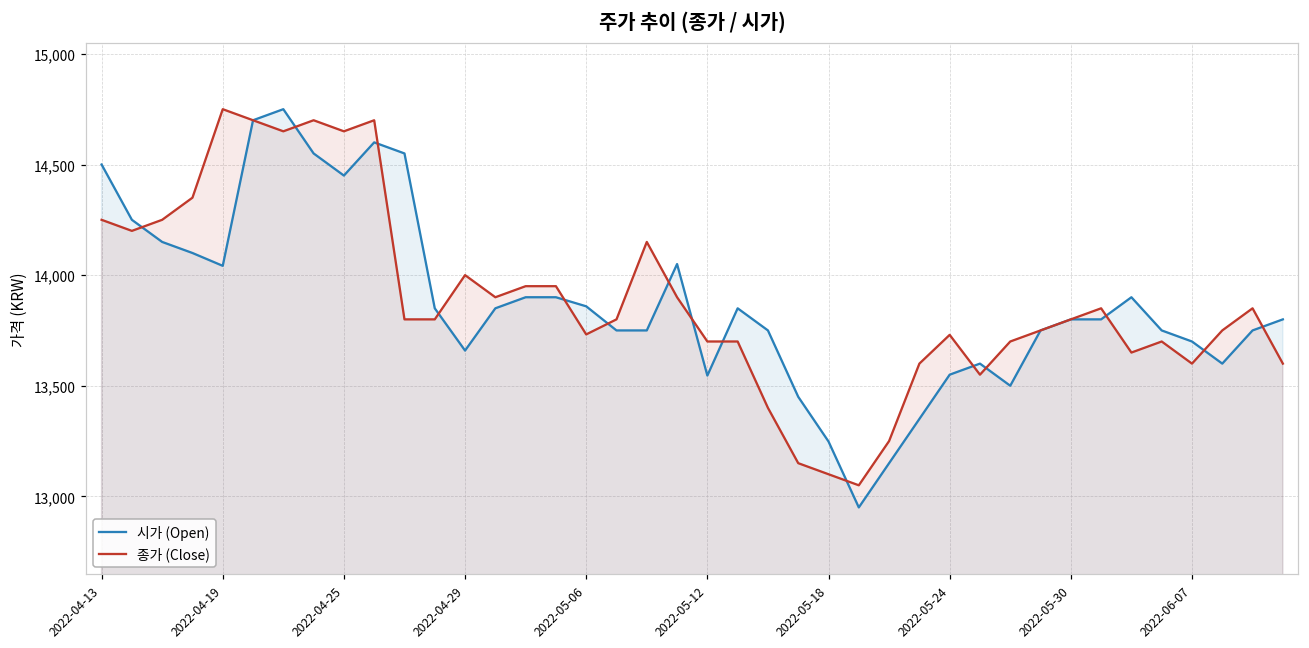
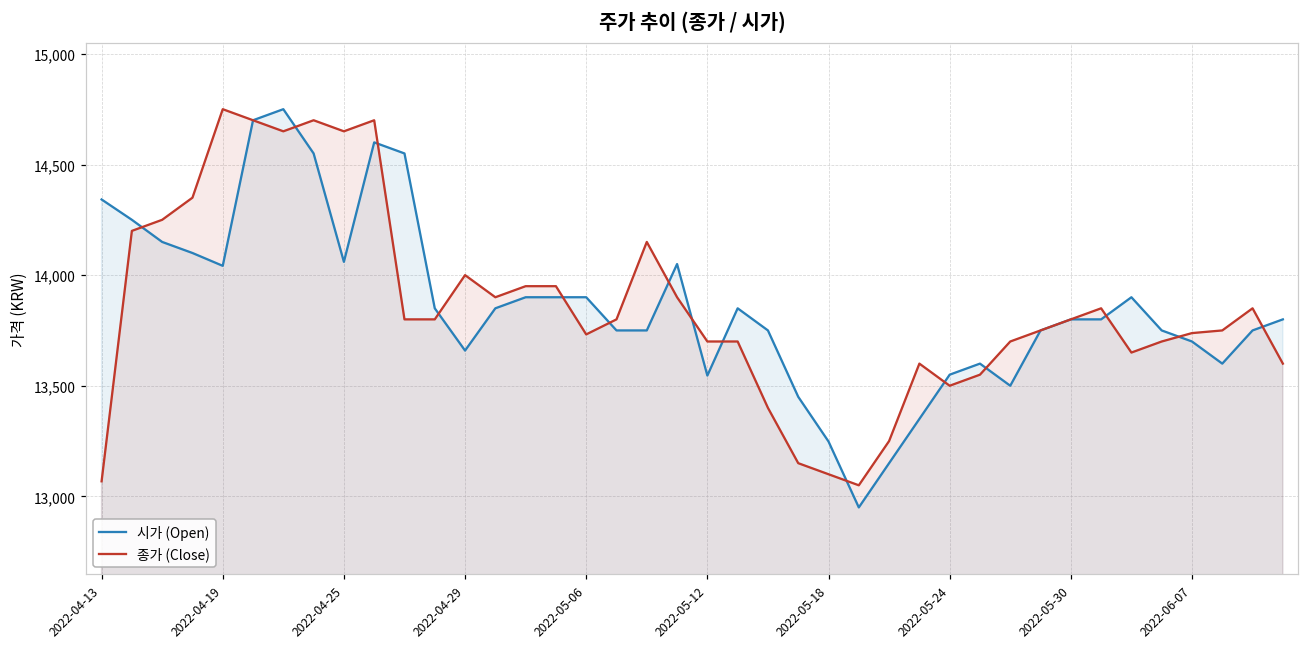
  {
    "시가 (Open)": {
-     "2022-04-13": "14,500",
+     "2022-04-13": "14,340",
      "2022-04-19": "14,040",
-     "2022-04-25": "14,450",
+     "2022-04-25": "14,060",
      "2022-04-29": "13,660",
-     "2022-05-06": "13,860",
+     "2022-05-06": "13,900",
      "2022-05-12": "13,550",
      "2022-05-18": "13,250",
      "2022-05-24": "13,550",
      "2022-06-07": "13,700"
    },
    "종가 (Close)": {
-     "2022-04-13": "14,250",
+     "2022-04-13": "13,070",
      "2022-04-19": "14,750",
      "2022-04-25": "14,650",
      "2022-04-29": "14,000",
      "2022-05-06": "13,730",
      "2022-05-12": "13,700",
      "2022-05-18": "13,100",
-     "2022-05-24": "13,730",
-     "2022-06-07": "13,600"
+     "2022-05-24": "13,500",
+     "2022-06-07": "13,740"
    }
  }
